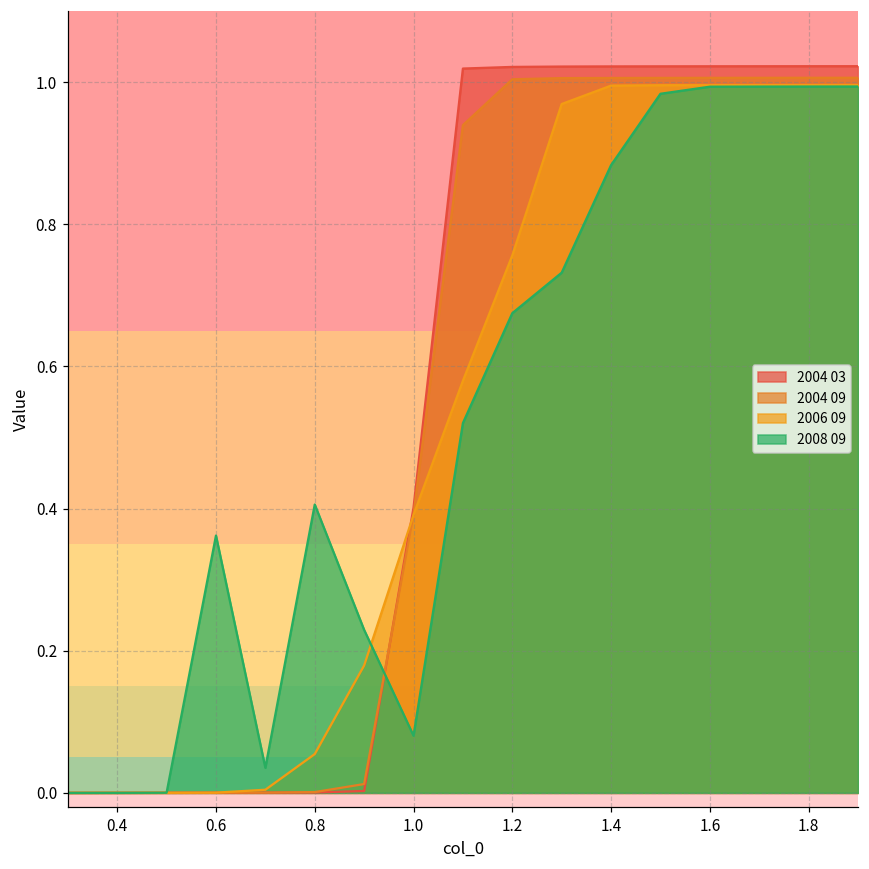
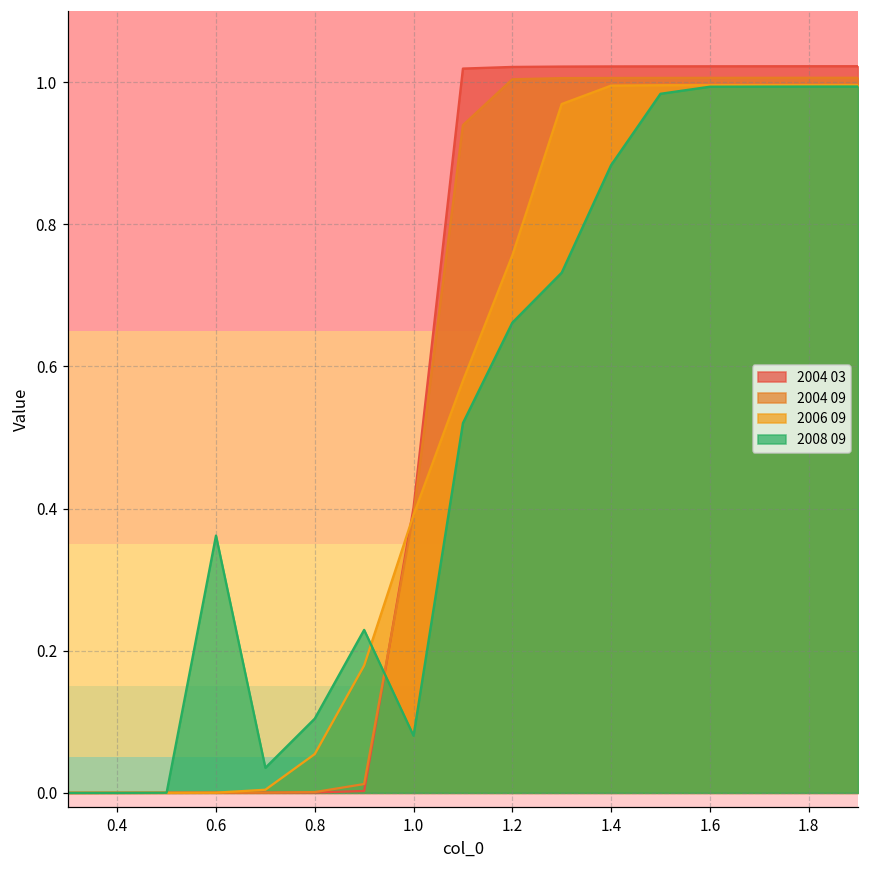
  {
    "2008 09": {
      "0.6": 0.36,
-     "0.8": 0.41,
+     "0.8": 0.10,
      "1.0": 0.08,
-     "1.2": 0.67,
+     "1.2": 0.66,
      "1.4": 0.88
    }
  }
